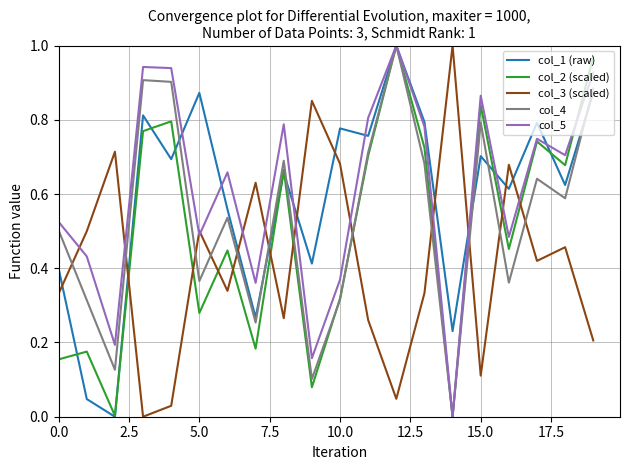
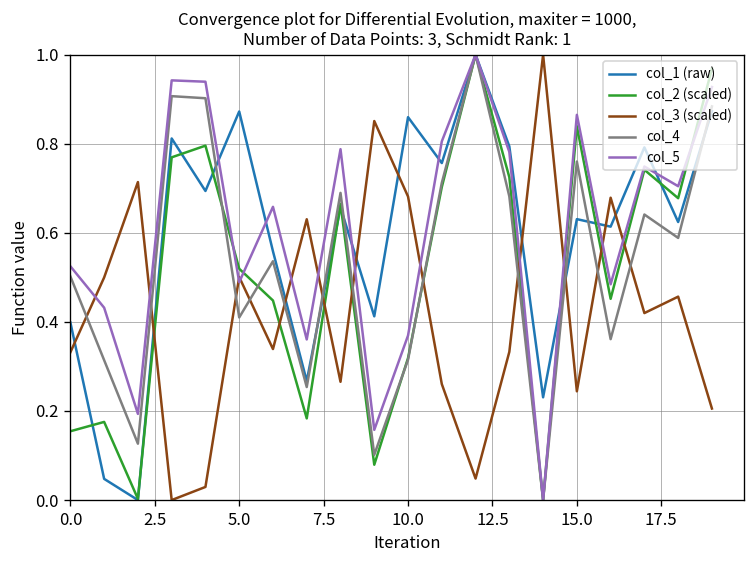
  {
    "col_1 (raw)": {
      "0.0": 0.40,
      "5.0": 0.87,
-     "10.0": 0.78,
-     "15.0": 0.70
+     "10.0": 0.86,
+     "15.0": 0.63
    },
    "col_2 (scaled)": {
      "0.0": 0.15,
-     "5.0": 0.28,
+     "5.0": 0.52,
      "15.0": 0.84
    },
    "col_3 (scaled)": {
      "0.0": 0.33,
      "5.0": 0.50,
      "10.0": 0.68,
-     "15.0": 0.11
+     "15.0": 0.24
    },
    "col_4": {
      "0.0": 0.50,
-     "5.0": 0.37,
-     "15.0": 0.79
+     "5.0": 0.41,
+     "15.0": 0.76
    },
    "col_5": {
      "0.0": 0.52,
      "5.0": 0.49,
      "10.0": 0.37,
      "15.0": 0.86
    }
  }
